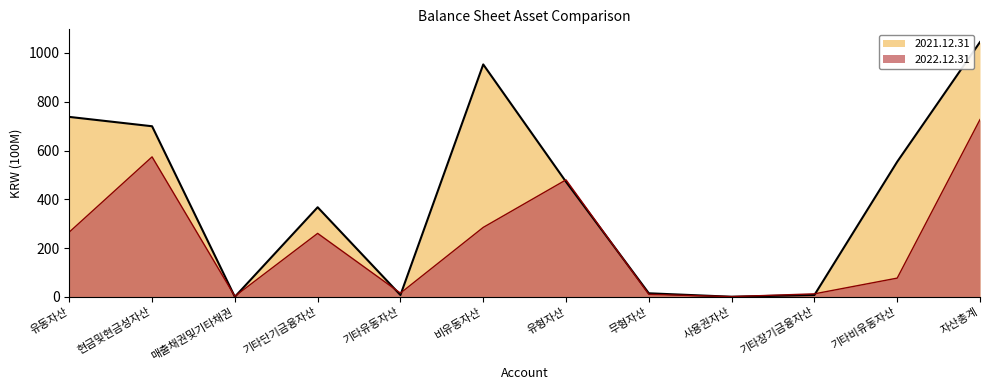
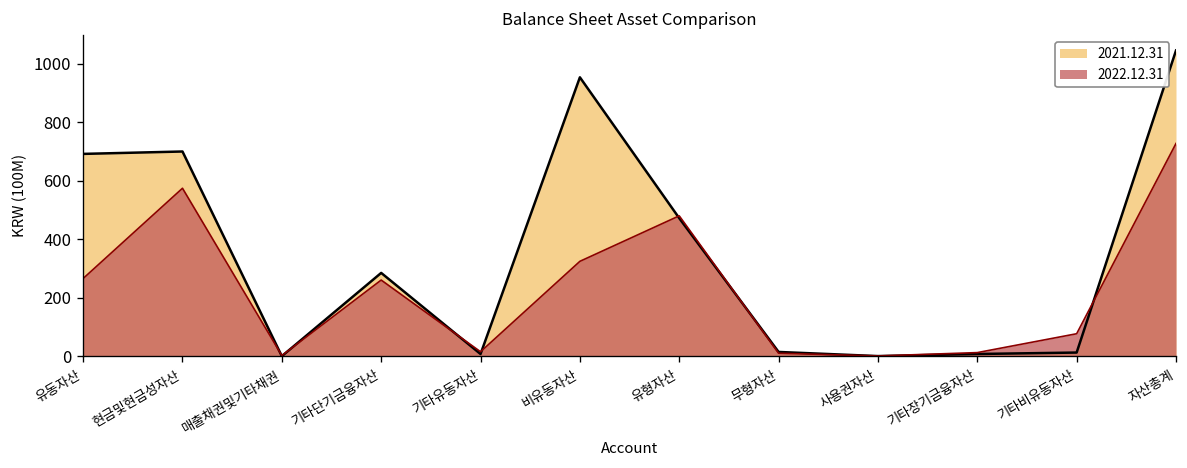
  {
    "2021.12.31": {
-     "유동자산": 740,
+     "유동자산": 690,
      "현금및현금성자산": 700,
-     "기타단기금융자산": 370,
+     "기타단기금융자산": 280,
      "비유동자산": 950,
-     "기타비유동자산": 550,
+     "기타비유동자산": 10,
      "자산총계": 1040
    },
    "2022.12.31": {
      "유동자산": 270,
      "현금및현금성자산": 570,
      "기타단기금융자산": 260,
-     "비유동자산": 290,
+     "비유동자산": 320,
      "기타비유동자산": 80,
      "자산총계": 730
    }
  }
